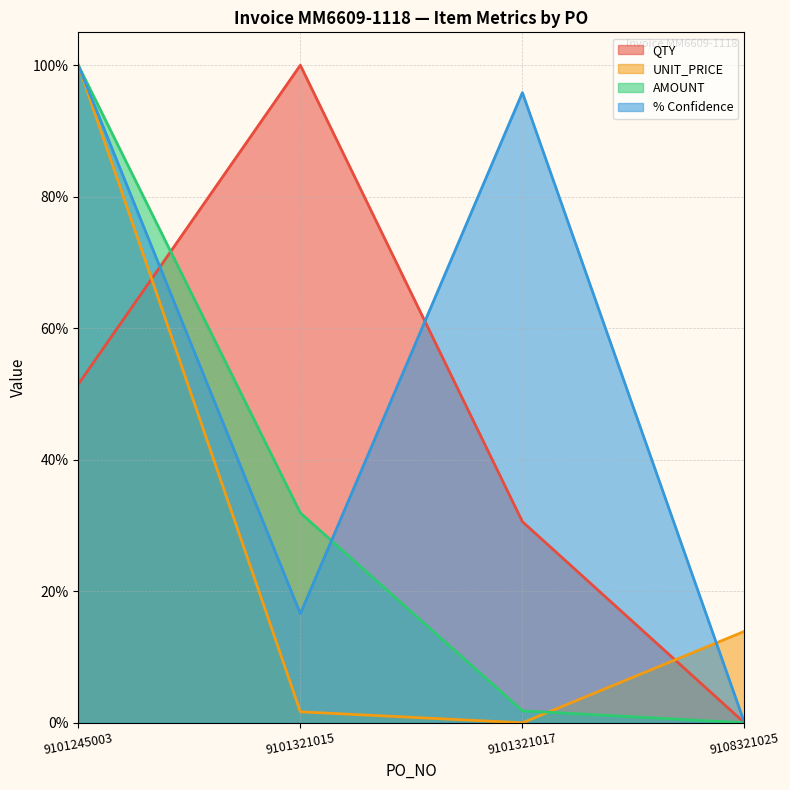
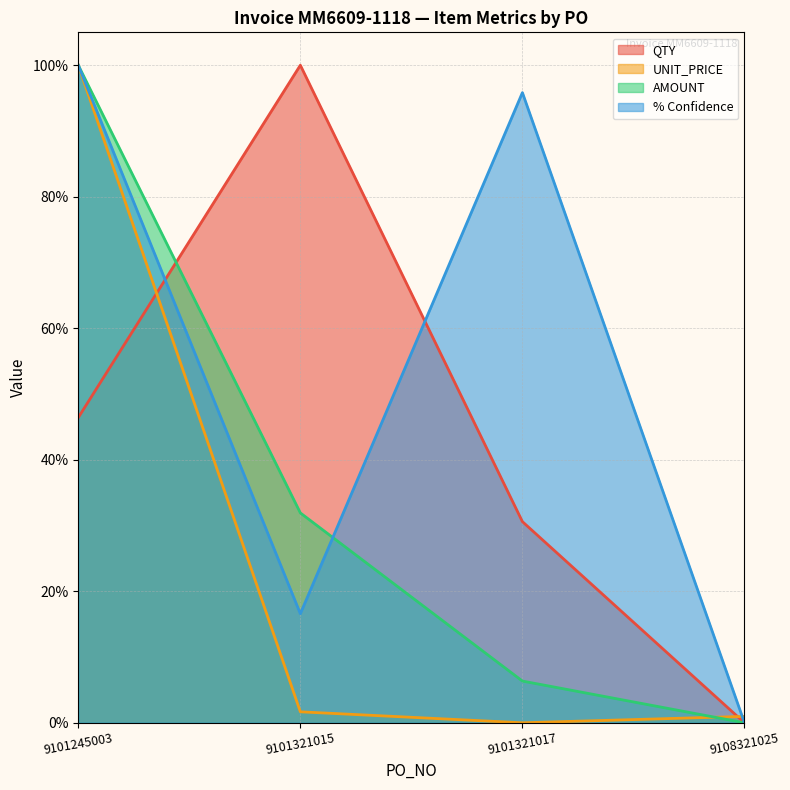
  {
    "QTY": {
-     "9101245003": "51%",
+     "9101245003": "46%",
      "9101321015": "100%",
      "9101321017": "31%"
    },
    "UNIT_PRICE": {
      "9101321015": "2%",
      "9101321017": "0%",
-     "9108321025": "14%"
+     "9108321025": "1%"
    },
    "AMOUNT": {
      "9101321015": "32%",
-     "9101321017": "2%"
+     "9101321017": "6%"
    },
    "% Confidence": {
      "9101321015": "17%",
      "9101321017": "96%"
    }
  }
